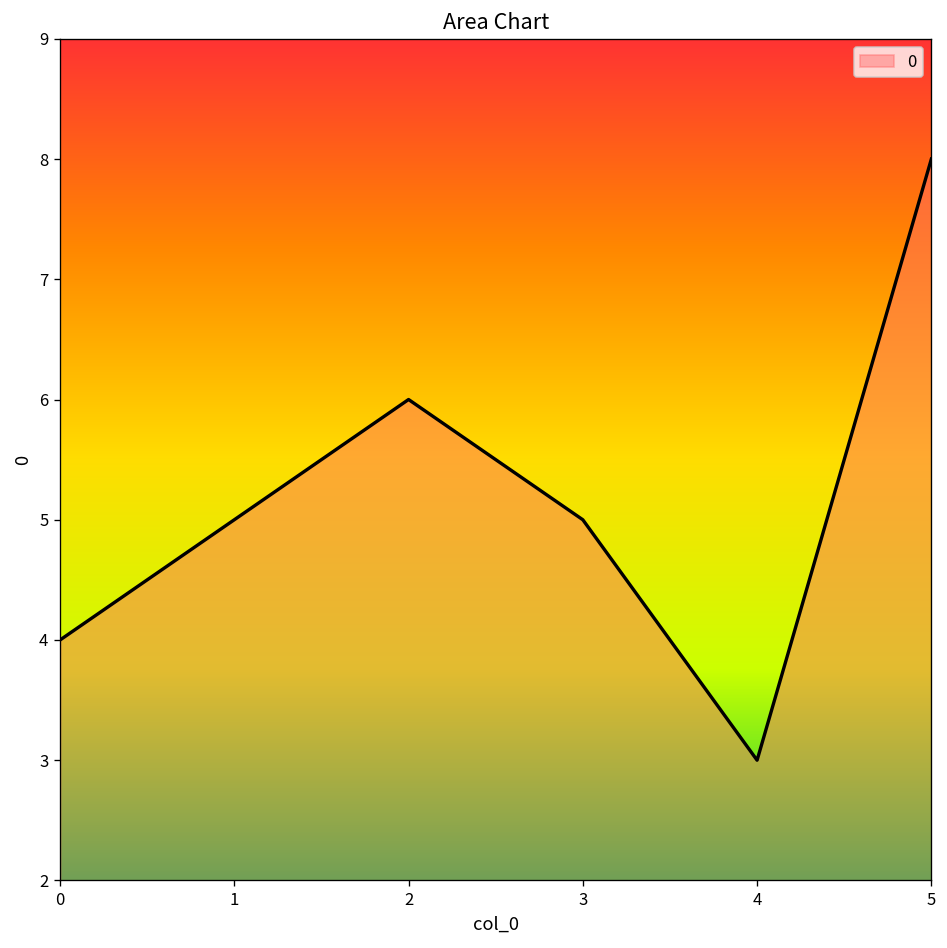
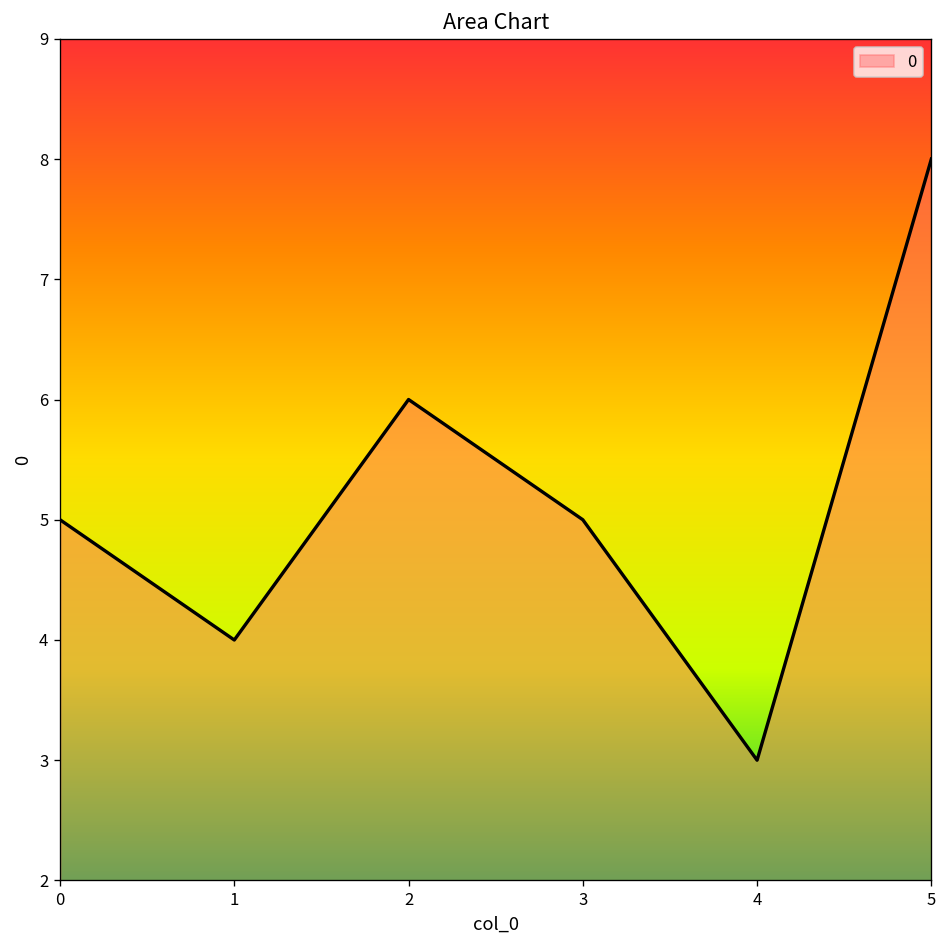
  {
-   "0": 4,
-   "1": 5,
+   "0": 5,
+   "1": 4,
    "2": 6,
    "3": 5,
    "4": 3,
    "5": 8
  }
